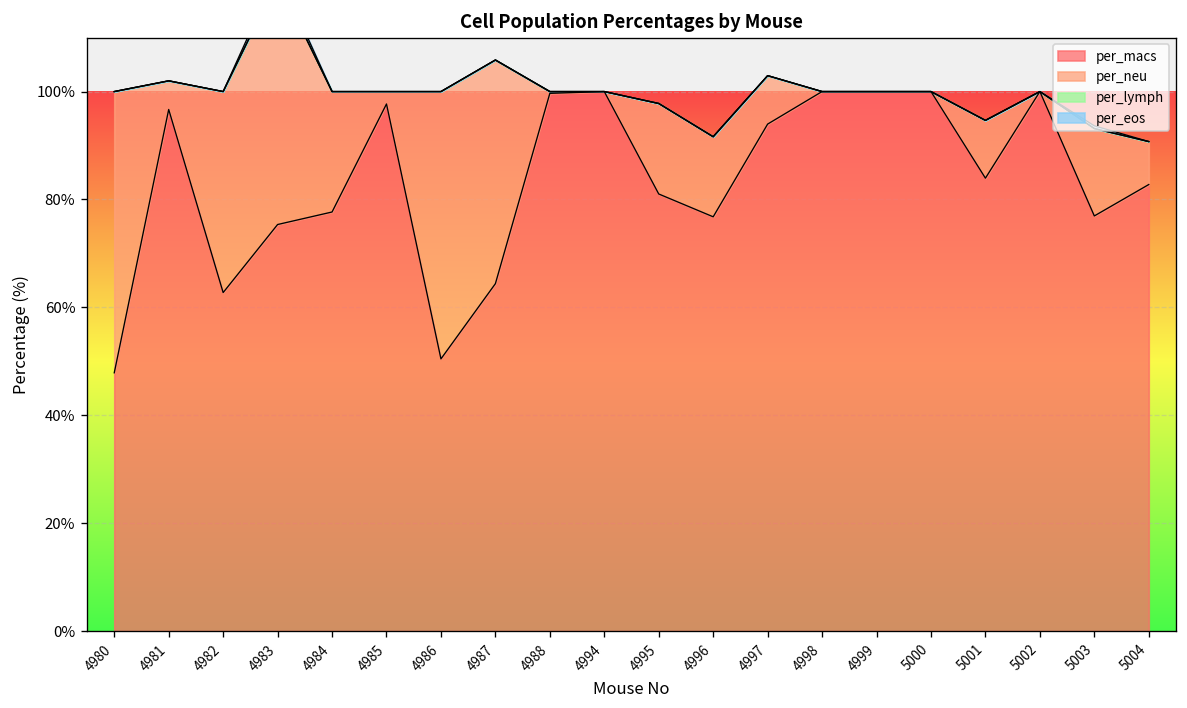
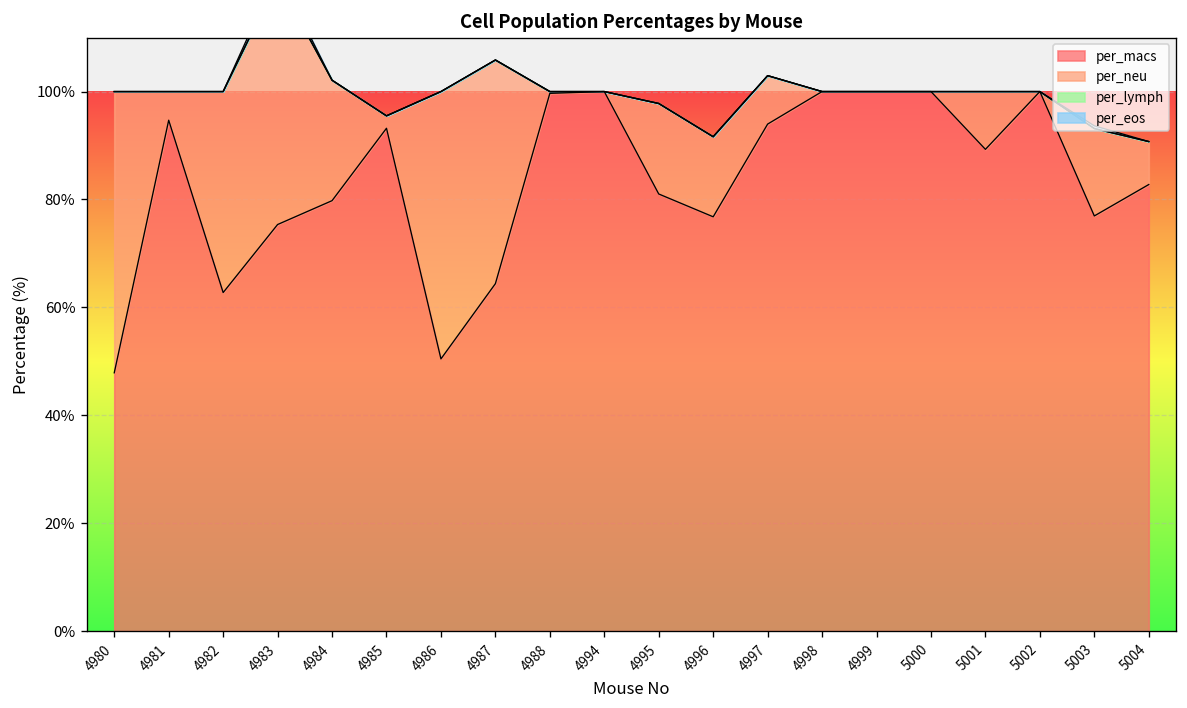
  {
    "per_macs": {
      "4980": "48%",
-     "4981": "97%",
+     "4981": "95%",
      "4982": "63%",
      "4983": "75%",
-     "4984": "78%",
-     "4985": "98%",
+     "4984": "80%",
+     "4985": "93%",
      "4986": "50%",
      "4987": "64%",
      "4995": "81%",
      "4996": "77%",
      "4997": "94%",
-     "5001": "84%",
+     "5001": "89%",
      "5003": "77%",
      "5004": "83%"
    }
  }
